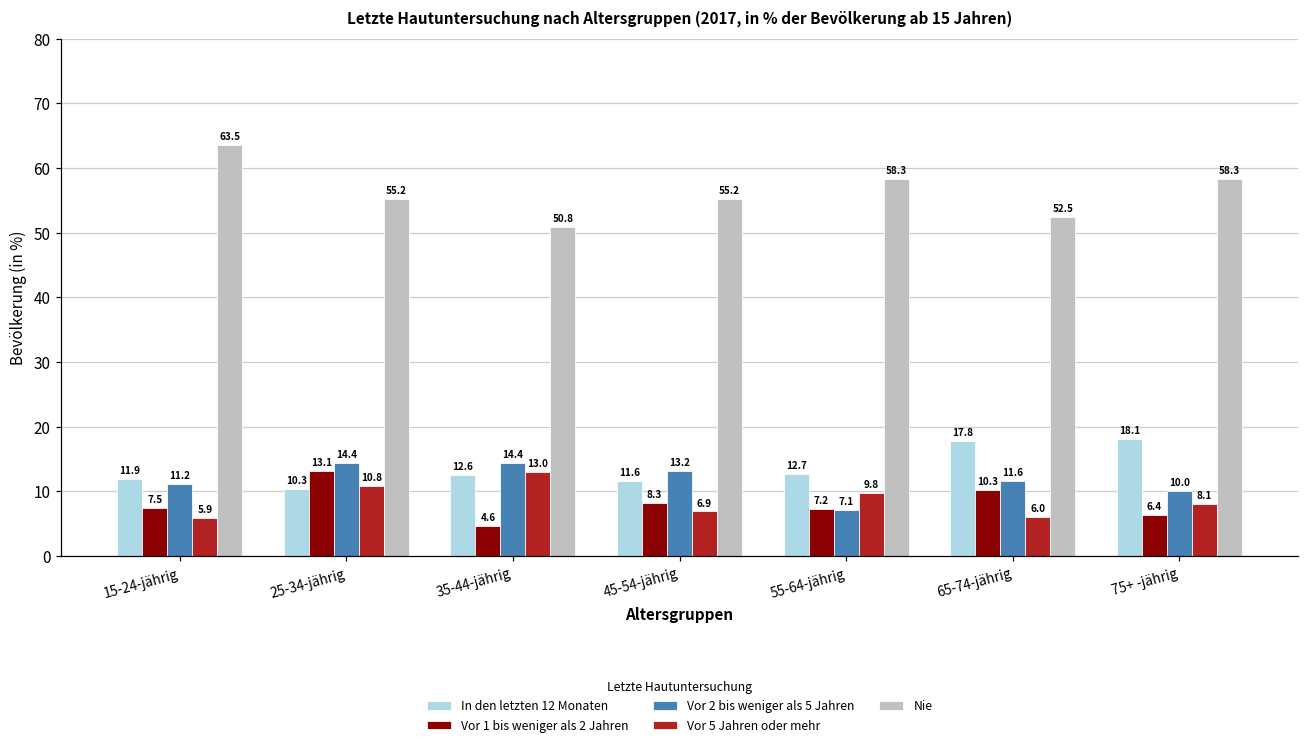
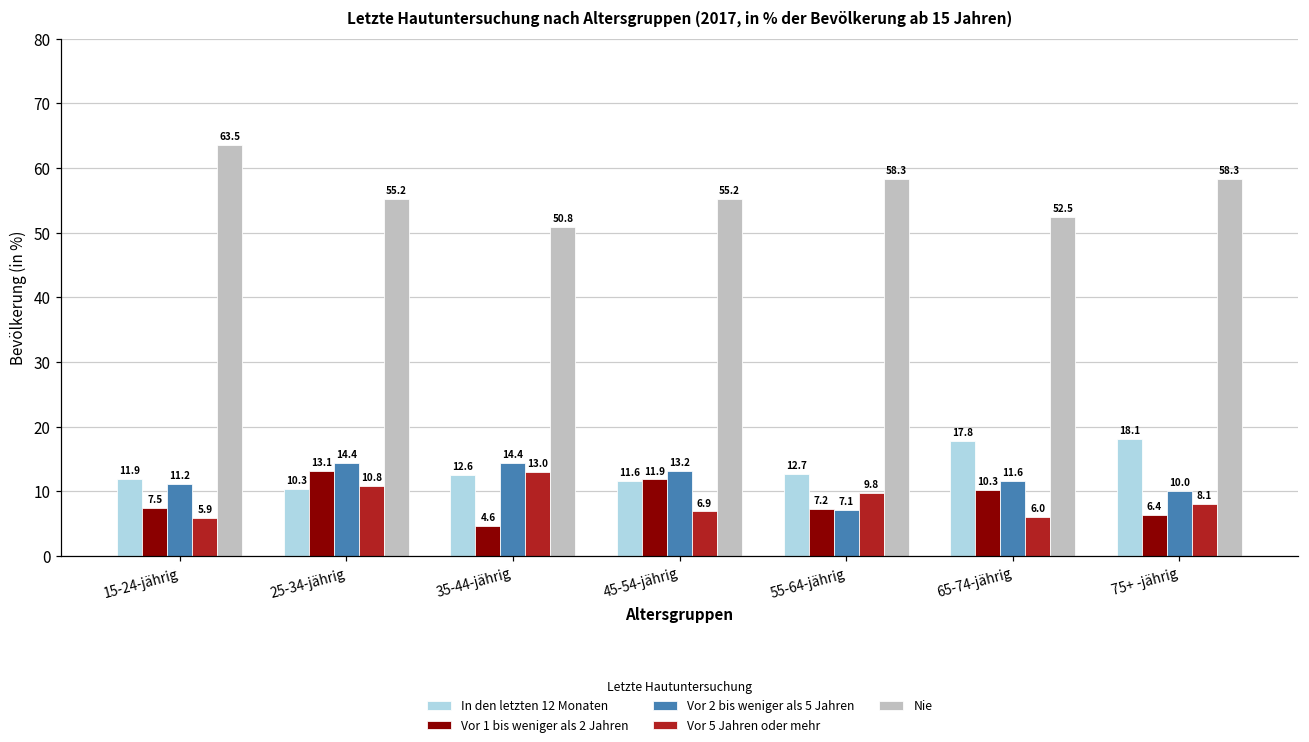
  {
    "Vor 1 bis weniger als 2 Jahren": {
      "15-24-jährig": 7.5,
      "25-34-jährig": 13.1,
      "35-44-jährig": 4.6,
-     "45-54-jährig": 8.3,
+     "45-54-jährig": 11.9,
      "55-64-jährig": 7.2,
      "65-74-jährig": 10.3,
      "75+ -jährig": 6.4
    },
    "Vor 2 bis weniger als 5 Jahren": {
      "15-24-jährig": 11.2,
      "25-34-jährig": 14.4,
      "35-44-jährig": 14.4,
      "45-54-jährig": 13.2,
      "55-64-jährig": 7.1,
      "65-74-jährig": 11.6,
      "75+ -jährig": 10.0
    },
    "Vor 5 Jahren oder mehr": {
      "15-24-jährig": 5.9,
      "25-34-jährig": 10.8,
      "35-44-jährig": 13.0,
      "45-54-jährig": 6.9,
      "55-64-jährig": 9.8,
      "65-74-jährig": 6.0,
      "75+ -jährig": 8.1
    }
  }
